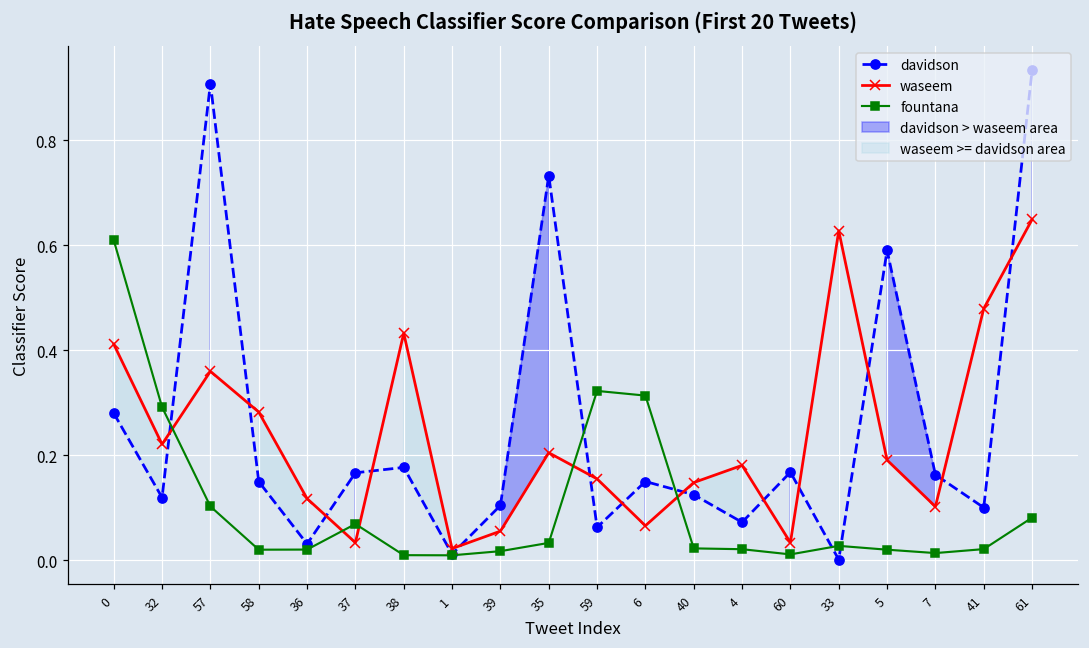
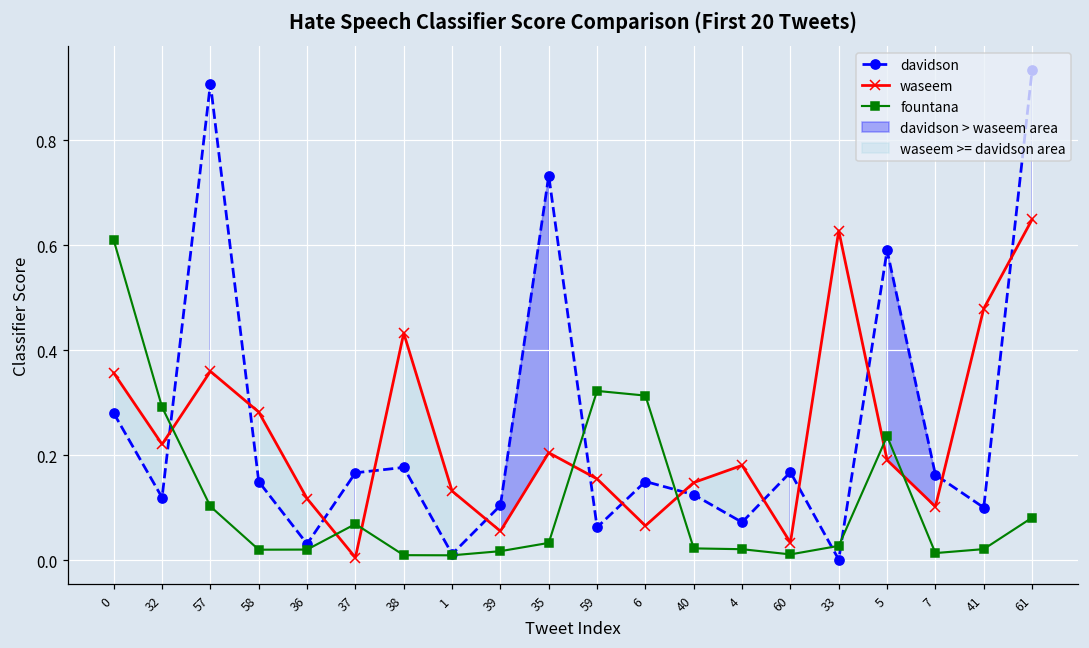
  {
    "davidson": {
      "0": 0.28,
      "32": 0.12,
      "57": 0.91,
      "58": 0.15,
      "36": 0.03,
      "37": 0.17,
      "38": 0.18,
      "39": 0.10,
      "35": 0.73,
      "59": 0.06,
      "6": 0.15,
      "40": 0.12,
      "4": 0.07,
      "60": 0.17,
      "33": 0.00,
      "5": 0.59,
      "7": 0.16,
      "41": 0.10
    },
    "waseem": {
-     "0": 0.41,
+     "0": 0.36,
      "32": 0.22,
      "57": 0.36,
      "58": 0.28,
      "36": 0.12,
-     "37": 0.03,
+     "37": 0.01,
      "38": 0.43,
-     "1": 0.02,
+     "1": 0.13,
      "39": 0.06,
      "35": 0.20,
      "59": 0.15,
      "6": 0.07,
      "40": 0.15,
      "4": 0.18,
      "60": 0.03,
      "33": 0.63,
      "5": 0.19,
      "7": 0.10,
      "41": 0.48,
      "61": 0.65
    },
    "fountana": {
      "0": 0.61,
      "32": 0.29,
      "57": 0.10,
      "58": 0.02,
      "36": 0.02,
      "37": 0.07,
      "38": 0.01,
      "39": 0.02,
      "35": 0.03,
      "59": 0.32,
      "6": 0.31,
      "40": 0.02,
      "4": 0.02,
      "60": 0.01,
      "33": 0.03,
-     "5": 0.02,
+     "5": 0.24,
      "7": 0.01,
      "41": 0.02,
      "61": 0.08
    }
  }
